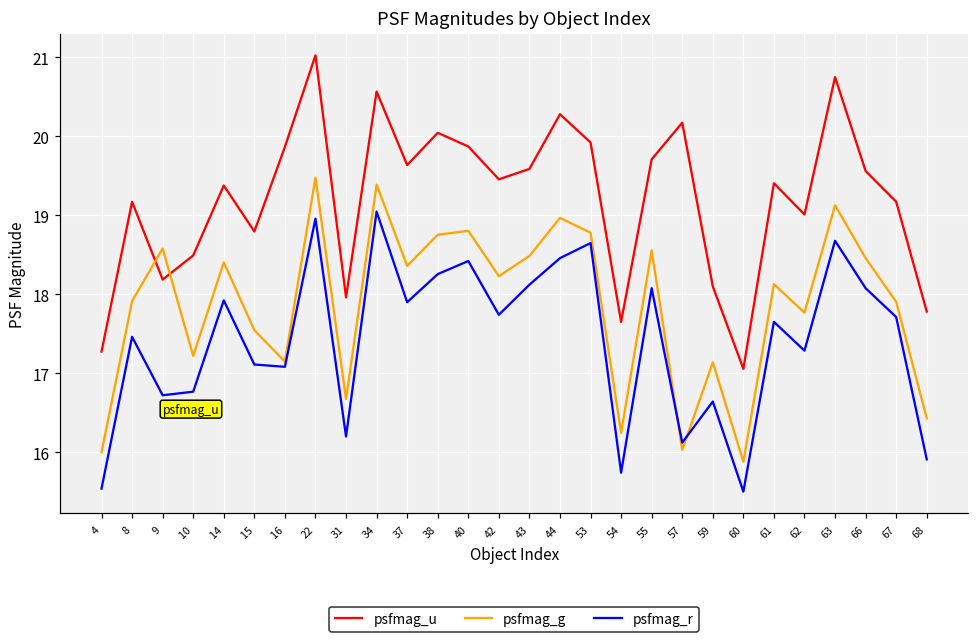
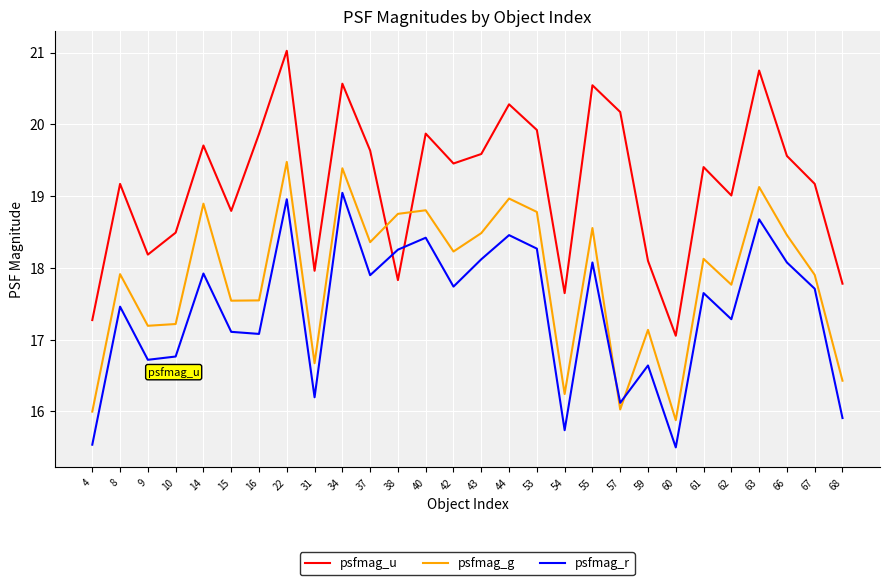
  {
    "psfmag_u": {
      "4": 17.3,
      "8": 19.2,
      "9": 18.2,
      "10": 18.5,
-     "14": 19.4,
+     "14": 19.7,
      "15": 18.8,
      "16": 19.9,
      "22": 21.0,
      "31": 18.0,
      "34": 20.6,
      "37": 19.6,
-     "38": 20.0,
+     "38": 17.8,
      "40": 19.9,
      "42": 19.5,
      "43": 19.6,
      "44": 20.3,
      "53": 19.9,
      "54": 17.6,
-     "55": 19.7,
+     "55": 20.5,
      "57": 20.2,
      "59": 18.1,
      "60": 17.1,
      "61": 19.4,
      "62": 19.0,
      "63": 20.8,
      "66": 19.6,
      "67": 19.2,
      "68": 17.8
    },
    "psfmag_g": {
      "4": 16.0,
      "8": 17.9,
-     "9": 18.6,
+     "9": 17.2,
      "10": 17.2,
-     "14": 18.4,
+     "14": 18.9,
      "15": 17.5,
-     "16": 17.1,
+     "16": 17.5,
      "22": 19.5,
      "31": 16.7,
      "34": 19.4,
      "37": 18.4,
      "38": 18.8,
      "40": 18.8,
      "42": 18.2,
      "43": 18.5,
      "44": 19.0,
      "53": 18.8,
      "54": 16.2,
      "55": 18.6,
      "57": 16.0,
      "59": 17.1,
      "60": 15.9,
      "61": 18.1,
      "62": 17.8,
      "63": 19.1,
      "66": 18.5,
      "67": 17.9,
      "68": 16.4
    },
    "psfmag_r": {
      "4": 15.5,
      "8": 17.5,
      "9": 16.7,
      "10": 16.8,
      "14": 17.9,
      "15": 17.1,
      "16": 17.1,
      "22": 19.0,
      "31": 16.2,
      "34": 19.0,
      "37": 17.9,
      "38": 18.3,
      "40": 18.4,
      "42": 17.7,
      "43": 18.1,
      "44": 18.5,
-     "53": 18.6,
+     "53": 18.3,
      "54": 15.7,
      "55": 18.1,
      "57": 16.1,
      "59": 16.6,
      "60": 15.5,
      "61": 17.6,
      "62": 17.3,
      "63": 18.7,
      "66": 18.1,
      "67": 17.7,
      "68": 15.9
    }
  }
